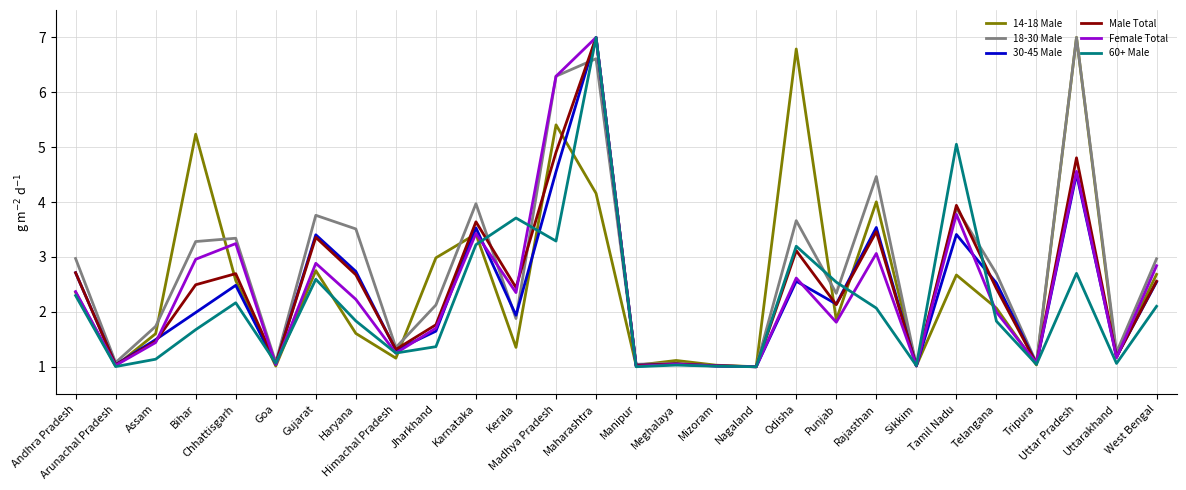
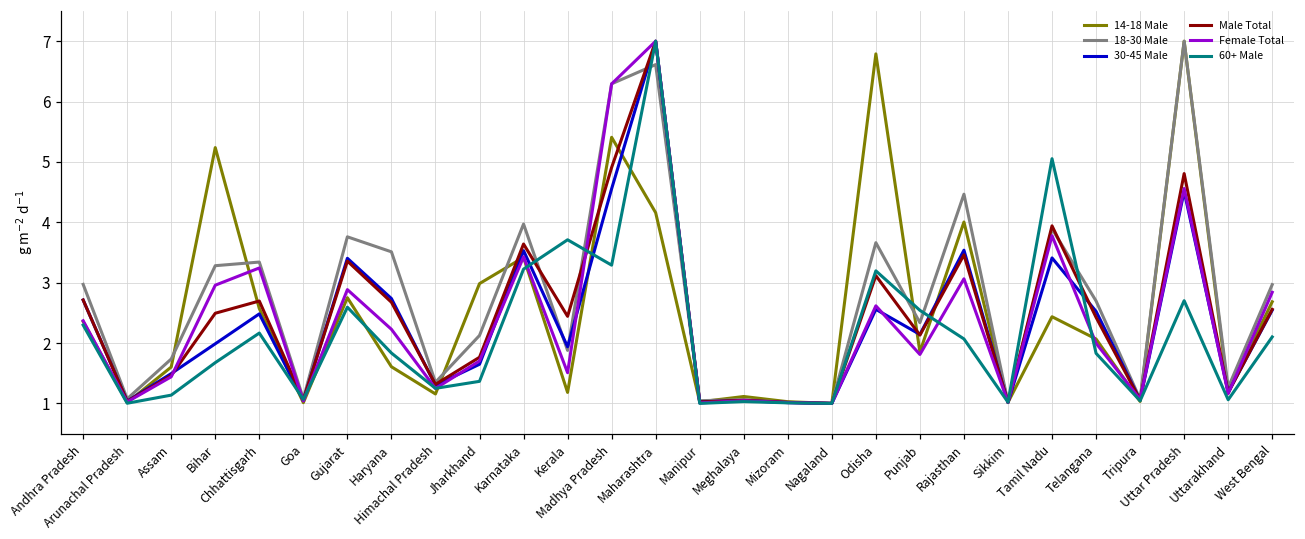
  {
    "14-18 Male": {
      "Assam": 1.6,
      "Bihar": 5.2,
      "Chhattisgarh": 2.6,
      "Gujarat": 2.8,
      "Haryana": 1.6,
      "Himachal Pradesh": 1.2,
      "Jharkhand": 3.0,
-     "Kerala": 1.4,
+     "Kerala": 1.2,
      "Madhya Pradesh": 5.4,
      "Maharashtra": 4.2,
      "Meghalaya": 1.1,
      "Odisha": 6.8,
      "Rajasthan": 4.0,
-     "Tamil Nadu": 2.7,
+     "Tamil Nadu": 2.4,
      "Telangana": 2.1,
      "West Bengal": 2.7
    },
    "18-30 Male": {
      "Andhra Pradesh": 3.0,
      "Assam": 1.7,
      "Bihar": 3.3,
      "Chhattisgarh": 3.3,
      "Gujarat": 3.8,
      "Haryana": 3.5,
      "Jharkhand": 2.1,
      "Karnataka": 4.0,
      "Kerala": 1.9,
      "Maharashtra": 6.6,
      "Odisha": 3.7,
      "Punjab": 2.3,
      "Rajasthan": 4.5,
      "Tamil Nadu": 3.9,
      "Telangana": 2.7,
      "Uttarakhand": 1.3,
      "West Bengal": 3.0
    },
    "30-45 Male": {
      "Bihar": 2.0,
      "Chhattisgarh": 2.5,
      "Gujarat": 3.4,
      "Haryana": 2.7,
      "Jharkhand": 1.6,
      "Karnataka": 3.5,
      "Kerala": 1.9,
      "Madhya Pradesh": 4.6,
      "Odisha": 2.6,
      "Rajasthan": 3.5,
      "Tamil Nadu": 3.4,
      "Telangana": 2.5,
      "Uttar Pradesh": 4.5
    },
    "Male Total": {
      "Bihar": 2.5,
      "Chhattisgarh": 2.7,
      "Gujarat": 3.4,
      "Haryana": 2.7,
      "Jharkhand": 1.8,
      "Karnataka": 3.6,
      "Kerala": 2.4,
      "Madhya Pradesh": 4.9,
      "Odisha": 3.1,
      "Rajasthan": 3.5,
      "Tamil Nadu": 3.9,
      "Telangana": 2.4,
      "Uttar Pradesh": 4.8
    },
    "Female Total": {
      "Bihar": 3.0,
      "Chhattisgarh": 3.2,
      "Gujarat": 2.9,
      "Haryana": 2.2,
      "Jharkhand": 1.7,
-     "Kerala": 2.4,
+     "Kerala": 1.5,
      "Odisha": 2.6,
      "Rajasthan": 3.1,
      "Tamil Nadu": 3.8,
      "Telangana": 2.0,
      "Uttar Pradesh": 4.6,
      "West Bengal": 2.8
    },
    "60+ Male": {
      "Andhra Pradesh": 2.3,
      "Assam": 1.1,
      "Bihar": 1.7,
      "Chhattisgarh": 2.2,
      "Gujarat": 2.6,
      "Haryana": 1.8,
      "Jharkhand": 1.4,
      "Karnataka": 3.2,
      "Kerala": 3.7,
      "Madhya Pradesh": 3.3,
      "Odisha": 3.2,
      "Punjab": 2.5,
      "Rajasthan": 2.1,
      "Tamil Nadu": 5.1,
      "Telangana": 1.8,
      "Uttar Pradesh": 2.7,
      "Uttarakhand": 1.1,
      "West Bengal": 2.1
    }
  }
